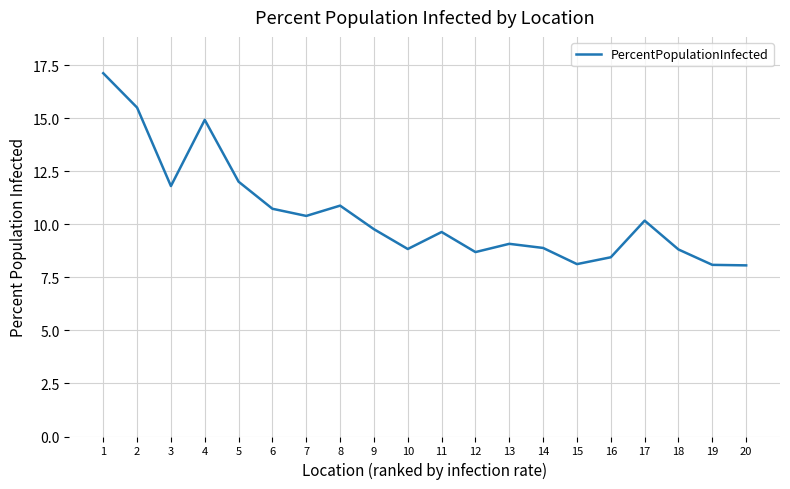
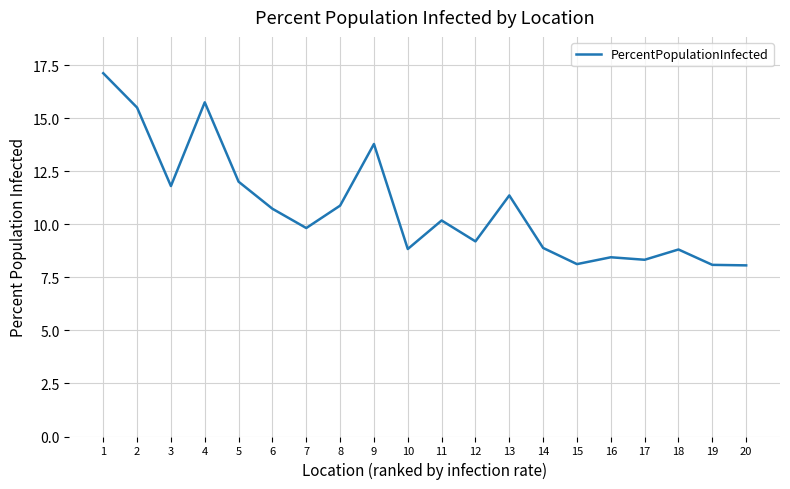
  {
    "1": 17.1,
    "2": 15.5,
    "3": 11.8,
-   "4": 14.9,
+   "4": 15.8,
    "5": 12.0,
    "6": 10.7,
-   "7": 10.4,
+   "7": 9.8,
    "8": 10.9,
-   "9": 9.8,
+   "9": 13.8,
    "10": 8.8,
-   "11": 9.6,
-   "12": 8.7,
-   "13": 9.1,
+   "11": 10.2,
+   "12": 9.2,
+   "13": 11.4,
    "14": 8.9,
    "15": 8.1,
    "16": 8.4,
-   "17": 10.2,
+   "17": 8.3,
    "18": 8.8,
    "19": 8.1,
    "20": 8.1
  }
